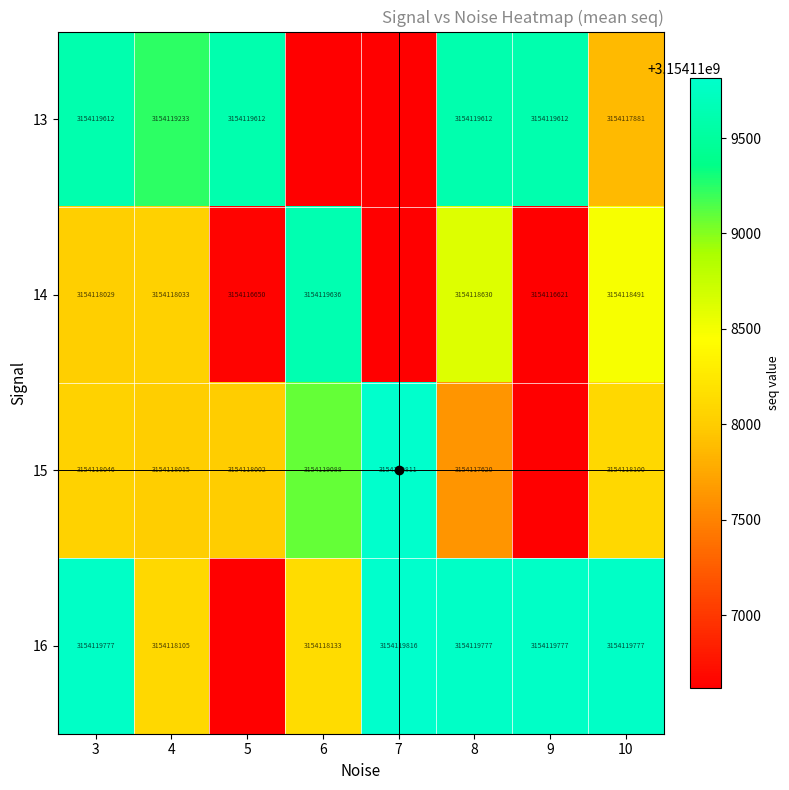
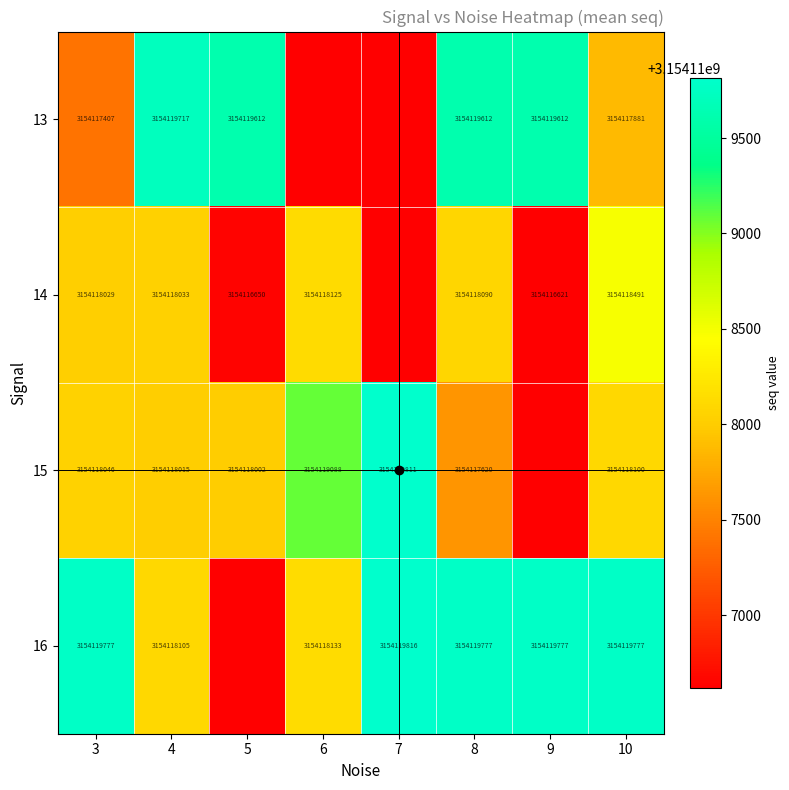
  {
    "13": {
-     "3": 3154119612,
-     "4": 3154119233,
+     "3": 3154117407,
+     "4": 3154119717,
      "5": 3154119612,
      "8": 3154119612,
      "9": 3154119612,
      "10": 3154117881
    },
    "14": {
      "3": 3154118029,
      "4": 3154118033,
      "5": 3154116650,
-     "6": 3154119636,
-     "8": 3154118630,
+     "6": 3154118125,
+     "8": 3154118090,
      "9": 3154116621,
      "10": 3154118491
    },
    "15": {
      "3": 3154118046,
      "4": 3154118015,
      "5": 3154118002,
      "6": 3154119088,
      "8": 3154117620,
      "10": 3154118100
    },
    "16": {
      "3": 3154119777,
      "4": 3154118105,
      "6": 3154118133,
      "7": 3154119816,
      "8": 3154119777,
      "9": 3154119777,
      "10": 3154119777
    }
  }
